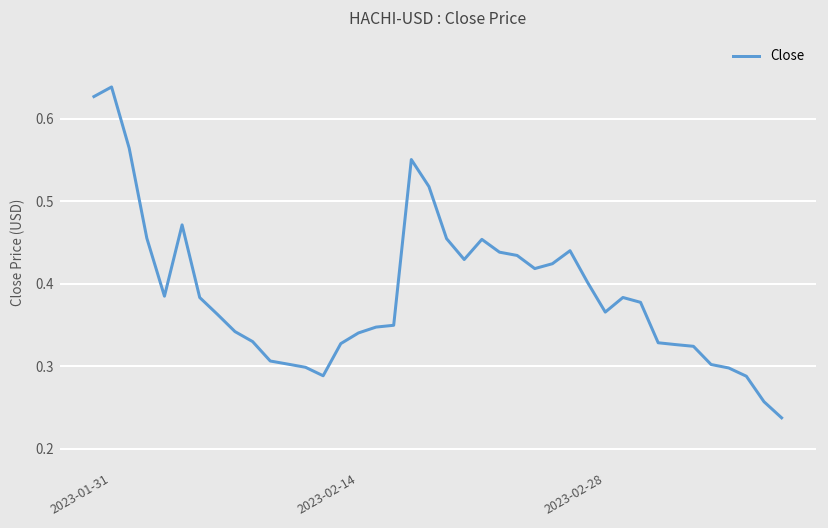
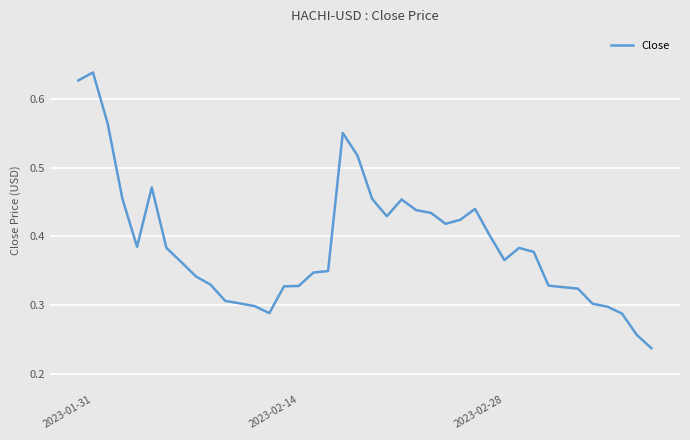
  {
    "2023-01-31": 0.64,
-   "2023-02-14": 0.34,
+   "2023-02-14": 0.33,
    "2023-02-28": 0.37
  }
